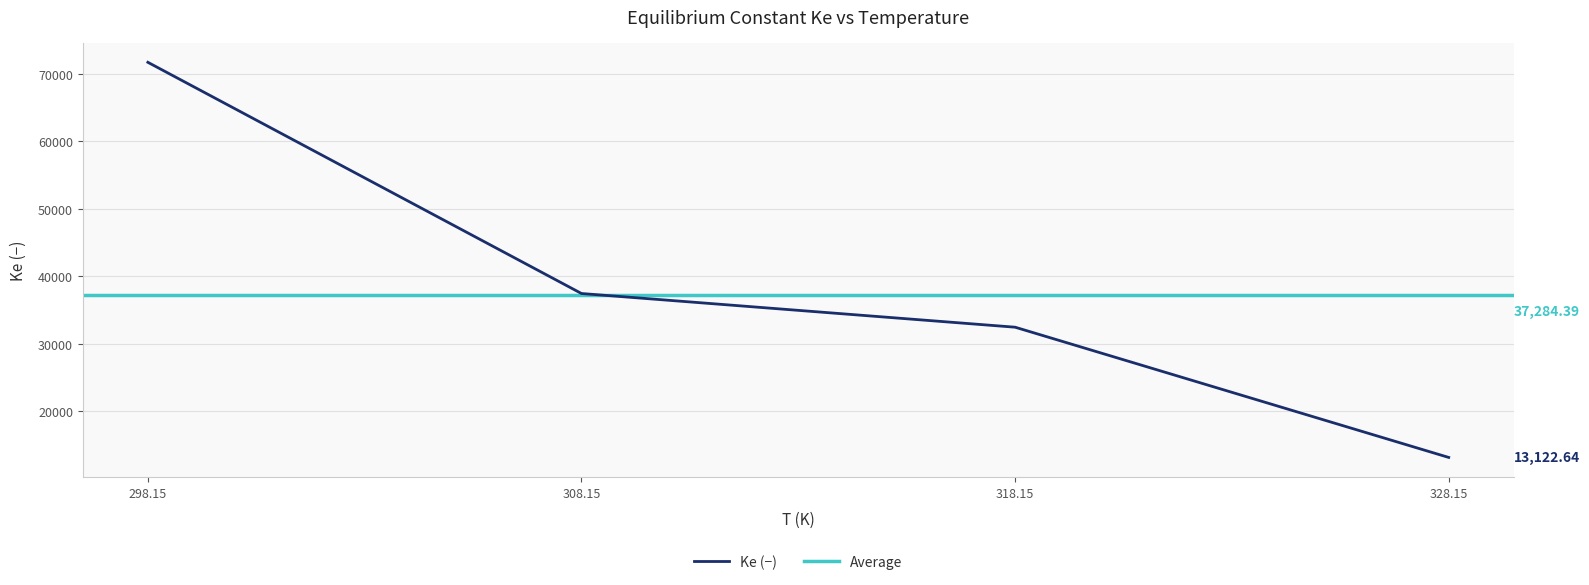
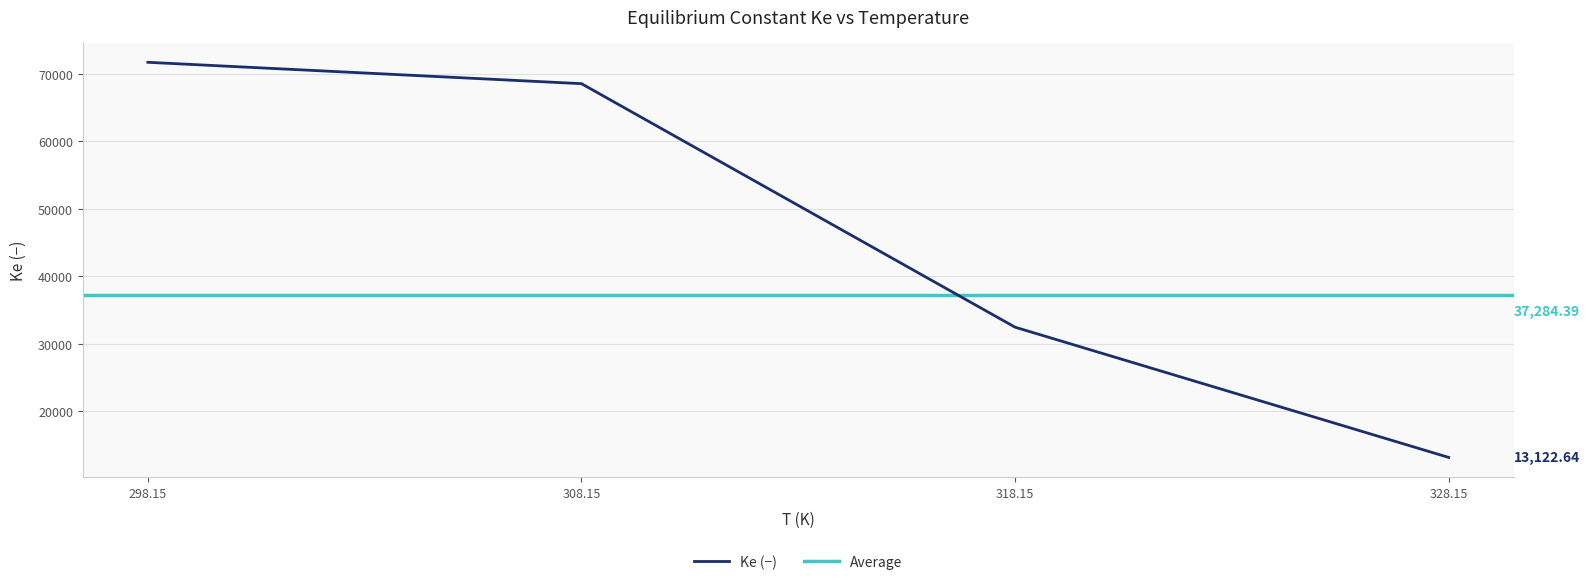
  {
    "298.15": 72000,
-   "308.15": 37000,
+   "308.15": 69000,
    "318.15": 32000,
    "328.15": 13000
  }
